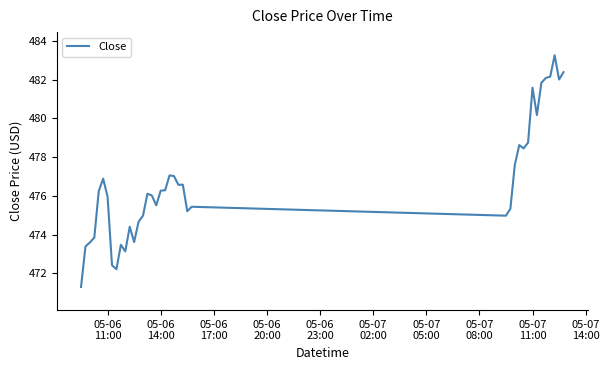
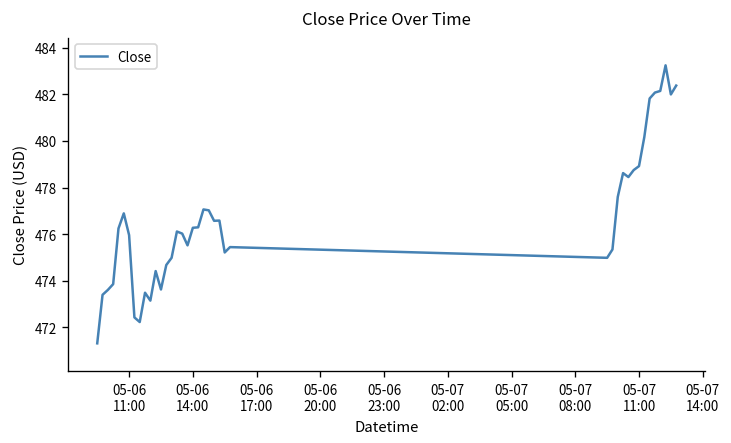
  {
    "05-06 11:00": 476.0,
    "05-06 14:00": 476.3,
-   "05-07 11:00": 481.6
+   "05-07 11:00": 478.9
  }
